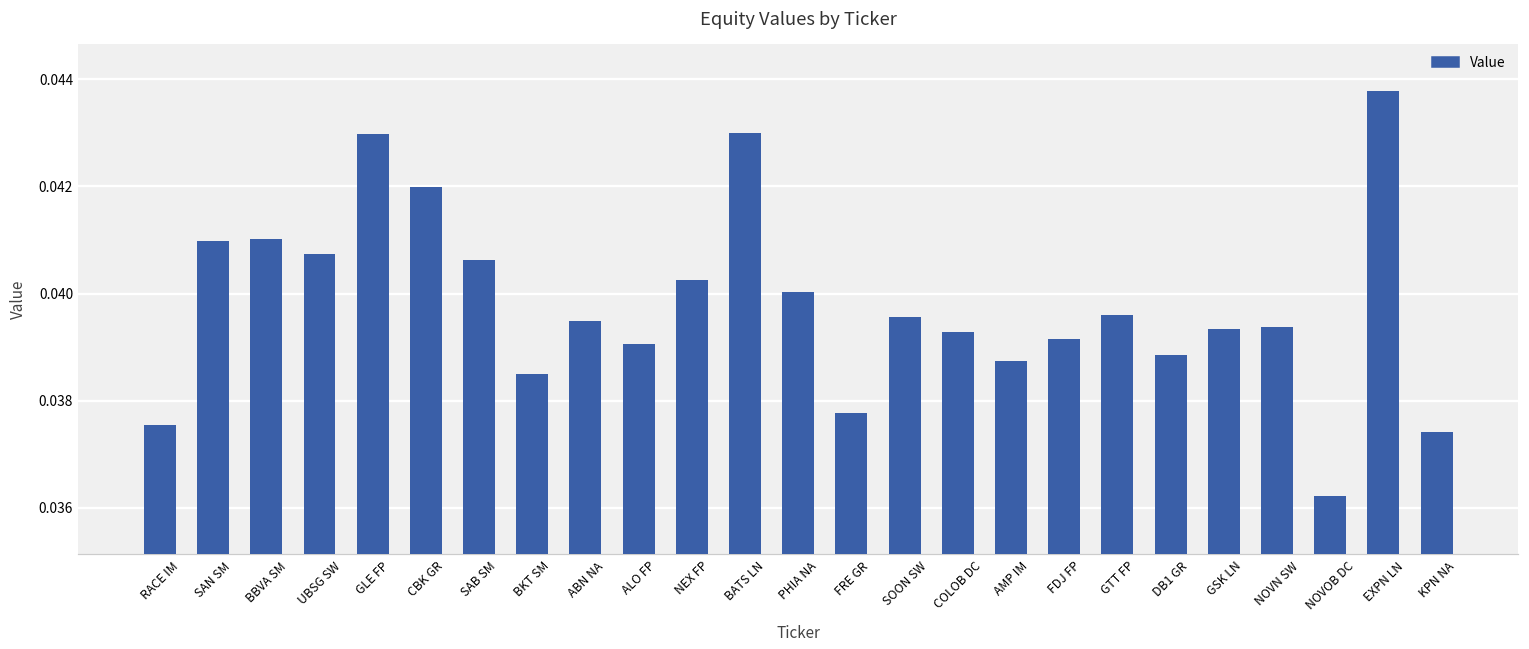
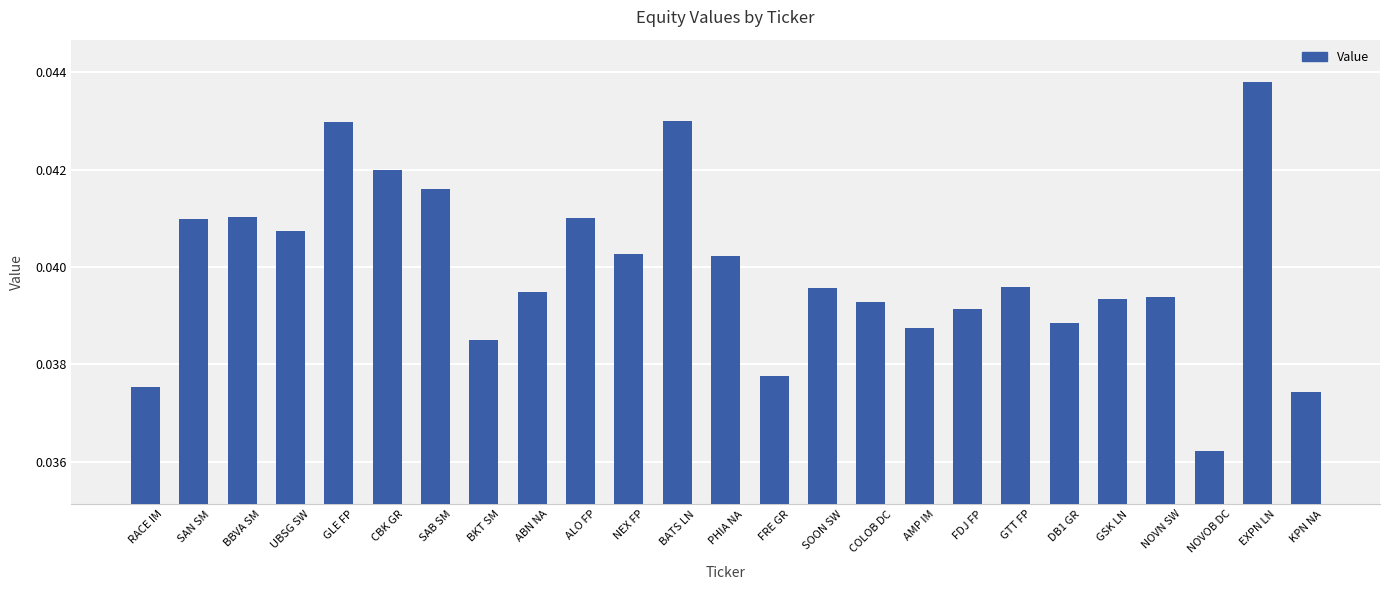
  {
    "RACE IM": 0.0375,
    "SAN SM": 0.0410,
    "BBVA SM": 0.0410,
    "UBSG SW": 0.0407,
    "GLE FP": 0.0430,
    "CBK GR": 0.0420,
-   "SAB SM": 0.0406,
+   "SAB SM": 0.0416,
    "BKT SM": 0.0385,
    "ABN NA": 0.0395,
-   "ALO FP": 0.0391,
+   "ALO FP": 0.0410,
    "NEX FP": 0.0403,
    "BATS LN": 0.0430,
-   "PHIA NA": 0.0400,
+   "PHIA NA": 0.0402,
    "FRE GR": 0.0378,
    "SOON SW": 0.0396,
    "COLOB DC": 0.0393,
    "AMP IM": 0.0387,
    "FDJ FP": 0.0391,
    "GTT FP": 0.0396,
    "DB1 GR": 0.0389,
    "GSK LN": 0.0393,
    "NOVN SW": 0.0394,
    "NOVOB DC": 0.0362,
    "EXPN LN": 0.0438,
    "KPN NA": 0.0374
  }
